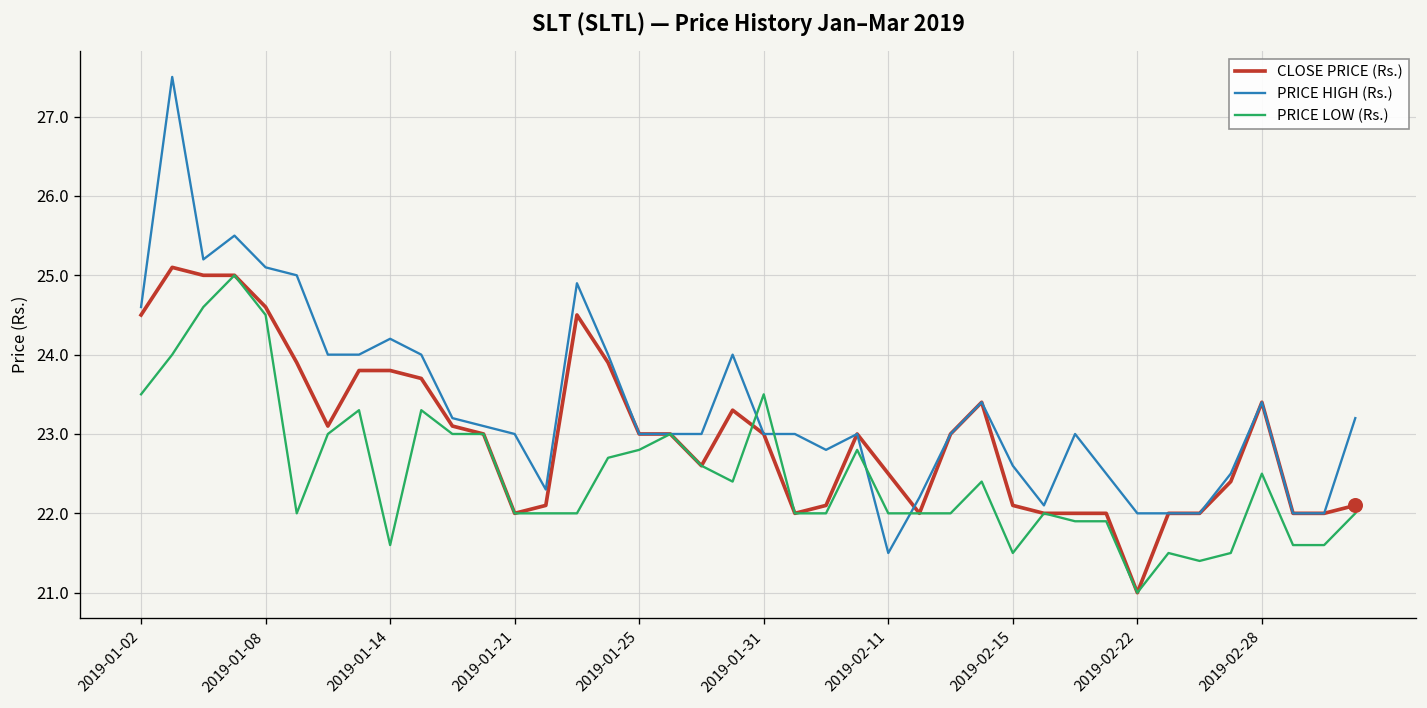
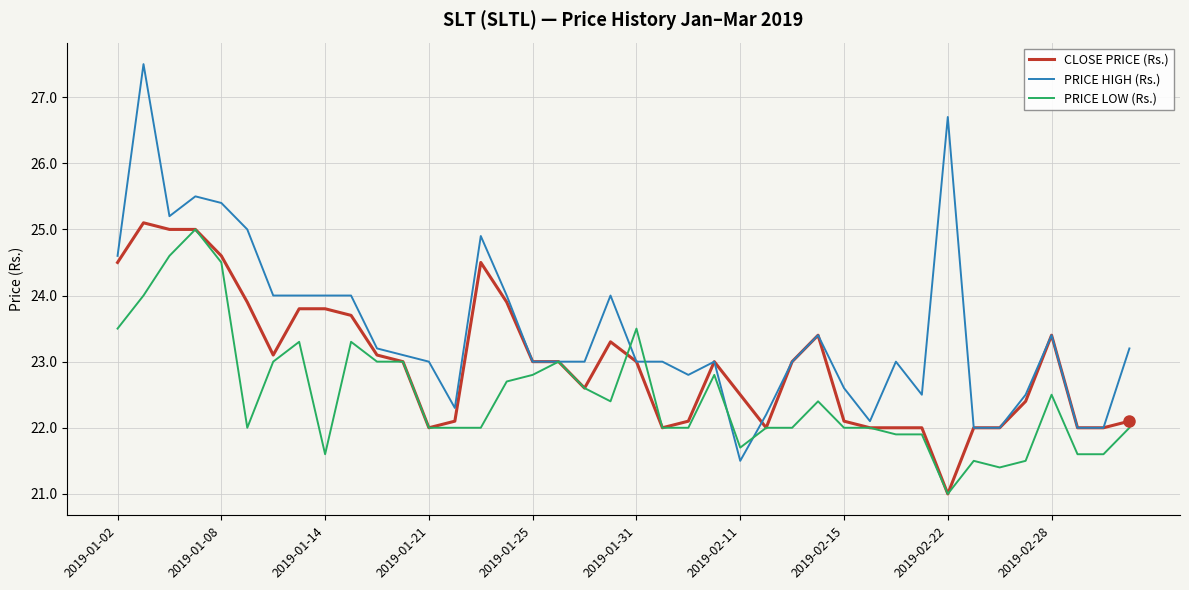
  {
    "PRICE HIGH (Rs.)": {
      "2019-01-02": 24.6,
-     "2019-01-08": 25.1,
-     "2019-01-14": 24.2,
+     "2019-01-08": 25.4,
+     "2019-01-14": 24.0,
      "2019-01-21": 23.0,
      "2019-02-11": 21.5,
      "2019-02-15": 22.6,
-     "2019-02-22": 22.0
+     "2019-02-22": 26.7
    },
    "PRICE LOW (Rs.)": {
      "2019-01-02": 23.5,
      "2019-01-08": 24.5,
      "2019-01-14": 21.6,
      "2019-01-25": 22.8,
      "2019-01-31": 23.5,
-     "2019-02-11": 22.0,
-     "2019-02-15": 21.5,
+     "2019-02-11": 21.7,
+     "2019-02-15": 22.0,
      "2019-02-28": 22.5
    }
  }
